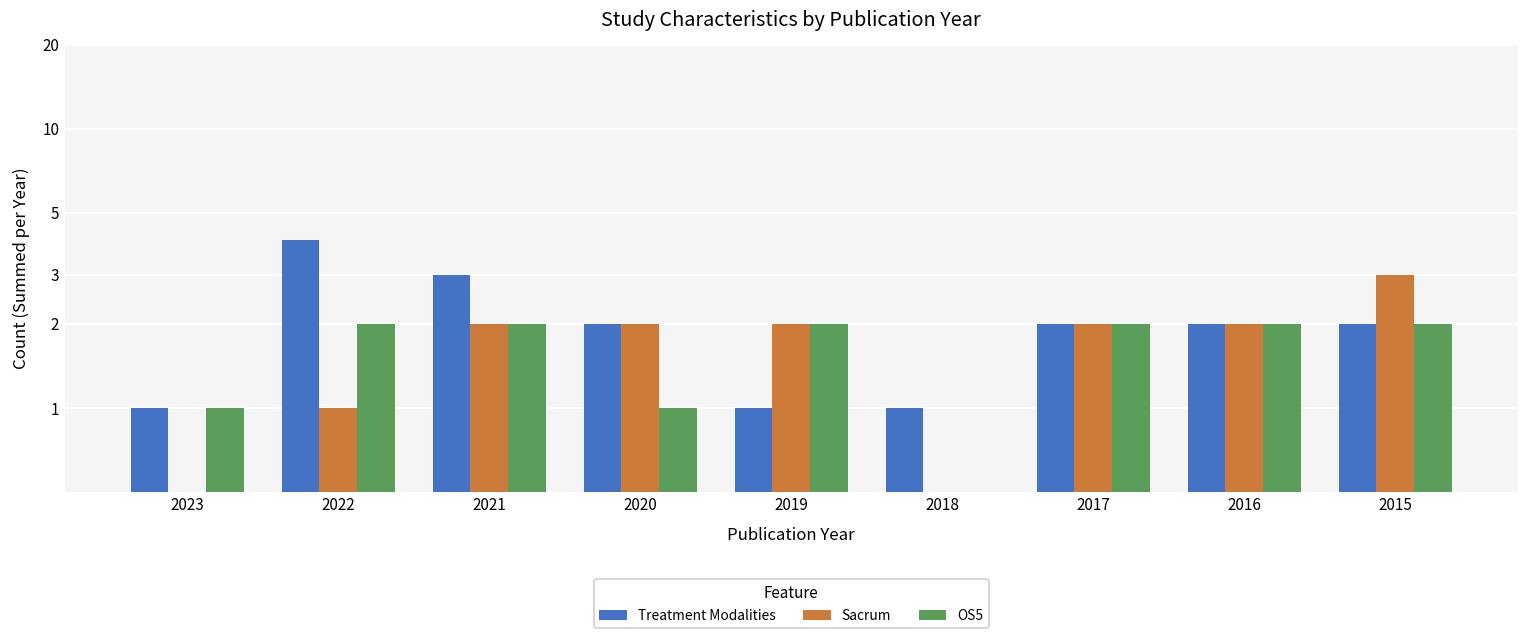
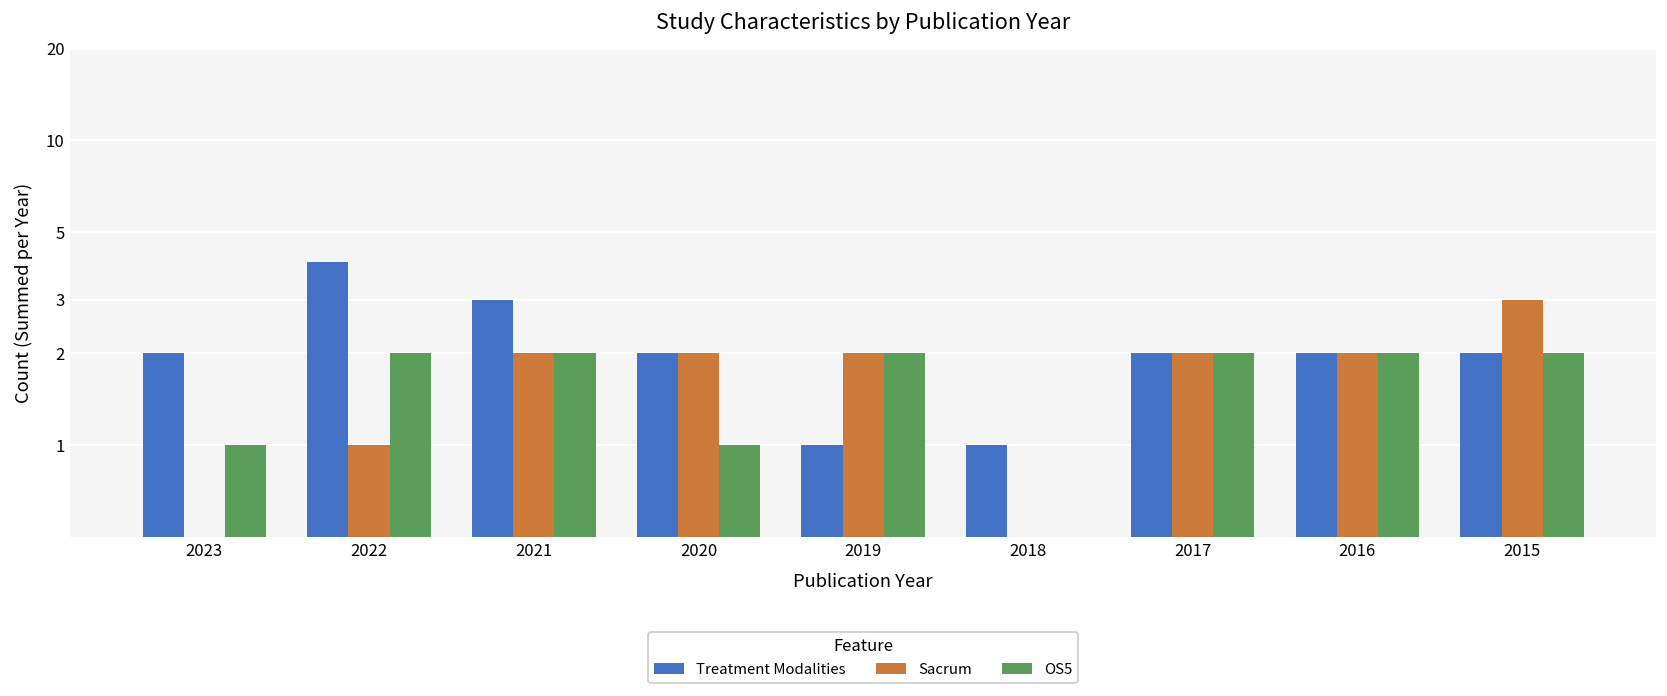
  {
    "Treatment Modalities": {
-     "2023": 1,
+     "2023": 2,
      "2022": 4,
      "2021": 3,
      "2020": 2,
      "2019": 1,
      "2018": 1,
      "2017": 2,
      "2016": 2,
      "2015": 2
    },
    "Sacrum": {
      "2022": 1,
      "2021": 2,
      "2020": 2,
      "2019": 2,
      "2017": 2,
      "2016": 2,
      "2015": 3
    },
    "OS5": {
      "2023": 1,
      "2022": 2,
      "2021": 2,
      "2020": 1,
      "2019": 2,
      "2017": 2,
      "2016": 2,
      "2015": 2
    }
  }
